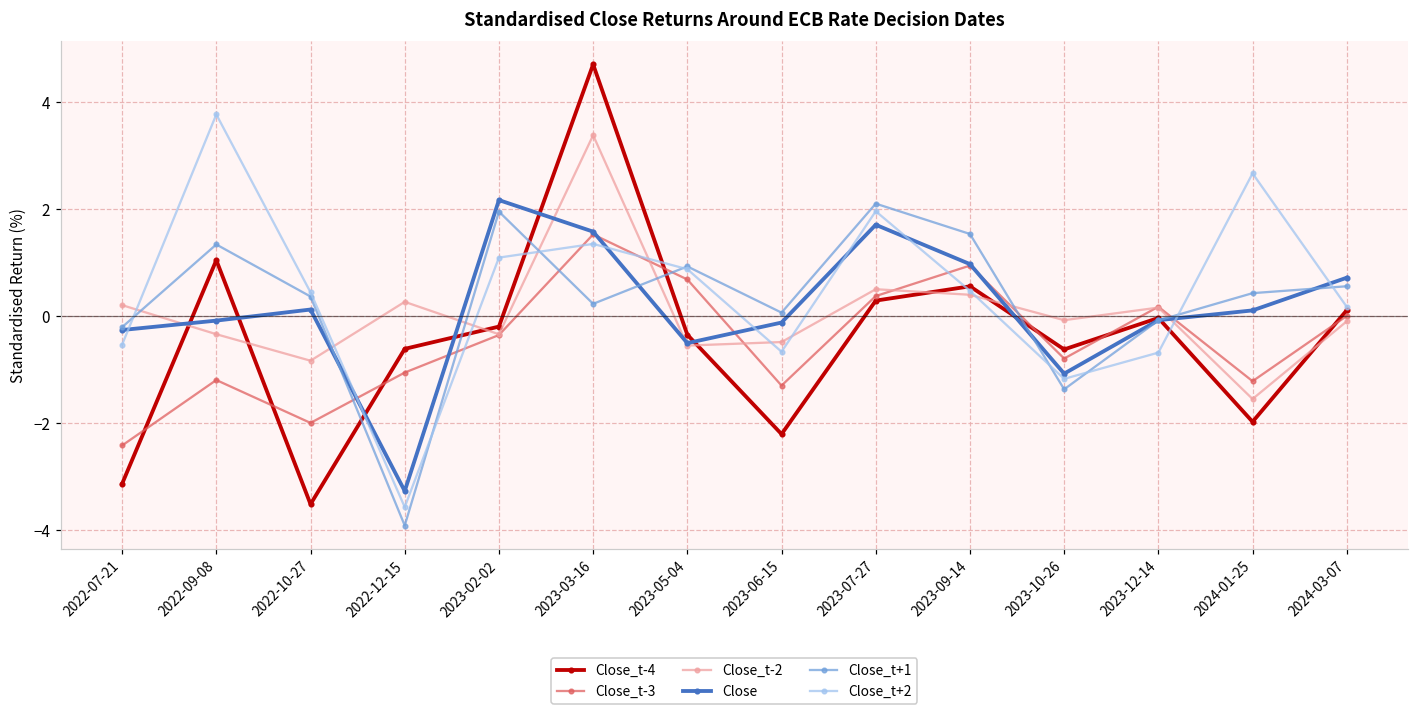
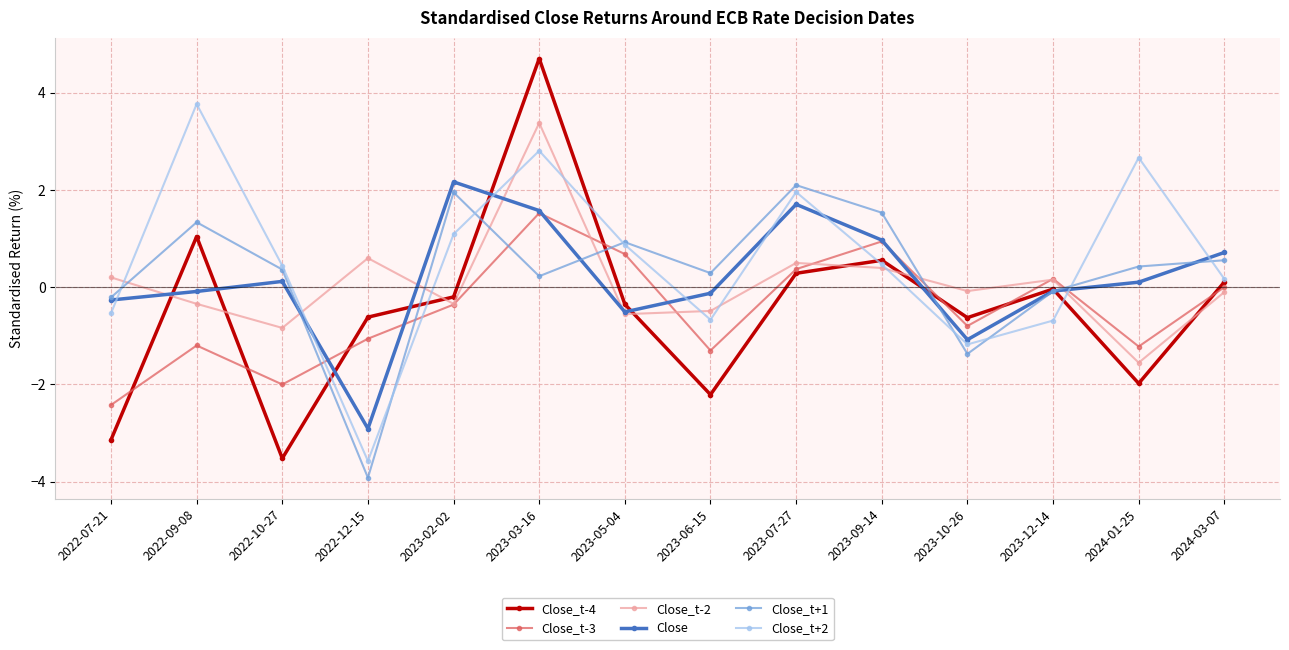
  {
    "Close_t-4": {
      "2022-07-21": -3.1,
      "2022-09-08": 1.0,
      "2022-10-27": -3.5,
      "2022-12-15": -0.6,
      "2023-02-02": -0.2,
      "2023-03-16": 4.7,
      "2023-05-04": -0.4,
      "2023-06-15": -2.2,
      "2023-07-27": 0.3,
      "2023-09-14": 0.6,
      "2023-10-26": -0.6,
      "2024-01-25": -2.0,
      "2024-03-07": 0.1
    },
    "Close_t-3": {
      "2022-07-21": -2.4,
      "2022-09-08": -1.2,
      "2022-10-27": -2.0,
      "2022-12-15": -1.1,
      "2023-05-04": 0.7,
      "2023-06-15": -1.3,
      "2023-07-27": 0.4,
      "2023-10-26": -0.8,
      "2024-01-25": -1.2,
      "2024-03-07": 0.0
    },
    "Close_t-2": {
      "2022-07-21": 0.2,
      "2022-09-08": -0.3,
      "2022-10-27": -0.8,
-     "2022-12-15": 0.3,
+     "2022-12-15": 0.6,
      "2023-03-16": 3.4,
      "2023-06-15": -0.5,
      "2023-07-27": 0.5,
      "2023-09-14": 0.4,
      "2023-10-26": -0.1,
      "2024-01-25": -1.6,
      "2024-03-07": -0.1
    },
    "Close": {
      "2022-07-21": -0.3,
      "2022-09-08": -0.1,
      "2022-10-27": 0.1,
-     "2022-12-15": -3.3,
+     "2022-12-15": -2.9,
      "2023-02-02": 2.2,
      "2023-06-15": -0.1,
      "2023-07-27": 1.7,
      "2023-10-26": -1.1,
      "2024-01-25": 0.1,
      "2024-03-07": 0.7
    },
    "Close_t+1": {
      "2022-07-21": -0.2,
      "2022-09-08": 1.3,
      "2022-10-27": 0.4,
      "2022-12-15": -3.9,
      "2023-02-02": 1.9,
      "2023-03-16": 0.2,
-     "2023-06-15": 0.1,
+     "2023-06-15": 0.3,
      "2023-07-27": 2.1,
      "2023-09-14": 1.5,
      "2023-10-26": -1.4,
      "2024-01-25": 0.4,
      "2024-03-07": 0.6
    },
    "Close_t+2": {
      "2022-07-21": -0.5,
      "2022-09-08": 3.8,
      "2022-10-27": 0.4,
      "2022-12-15": -3.6,
      "2023-02-02": 1.1,
-     "2023-03-16": 1.3,
+     "2023-03-16": 2.8,
      "2023-06-15": -0.7,
      "2023-07-27": 2.0,
      "2023-09-14": 0.5,
      "2023-10-26": -1.2,
      "2023-12-14": -0.7,
      "2024-01-25": 2.7,
      "2024-03-07": 0.2
    }
  }
